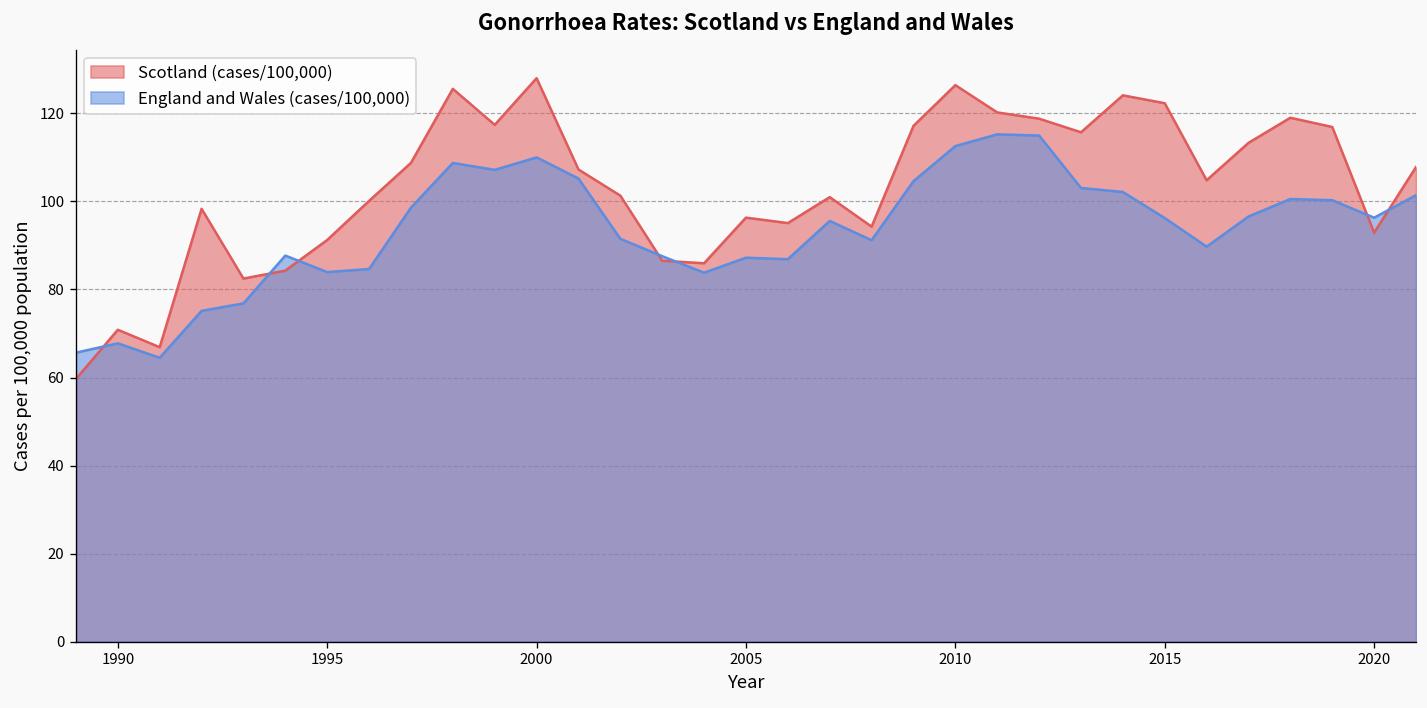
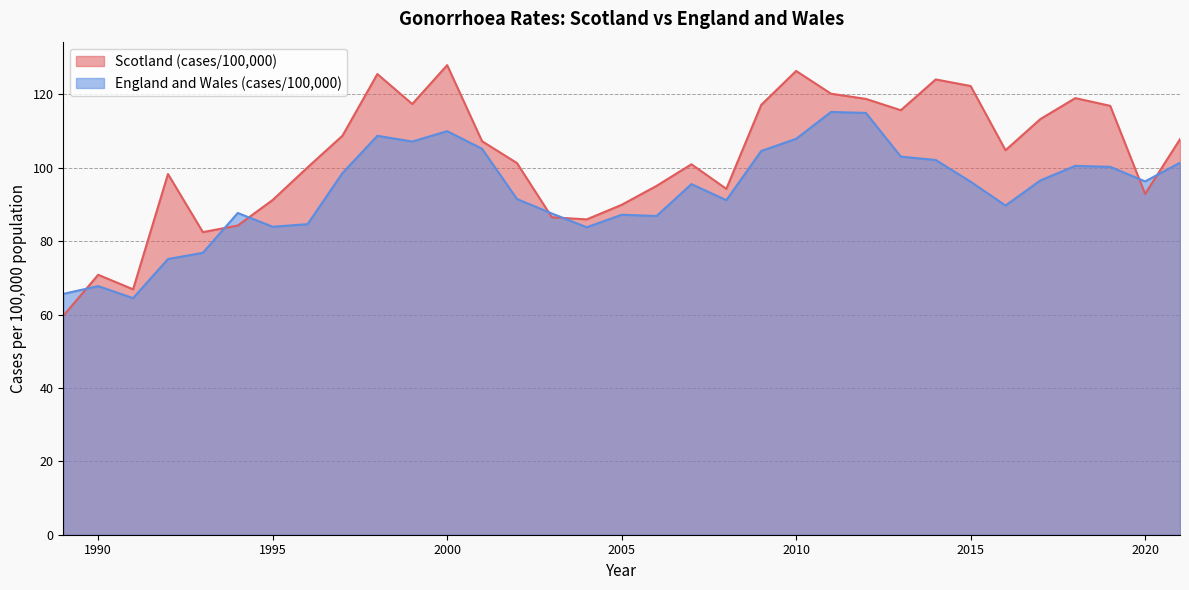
  {
    "Scotland (cases/100,000)": {
      "1990": 71,
      "1995": 91,
      "2000": 128,
-     "2005": 96,
+     "2005": 90,
      "2010": 126,
      "2015": 122,
      "2020": 93
    },
    "England and Wales (cases/100,000)": {
      "1990": 68,
      "1995": 84,
      "2000": 110,
      "2005": 87,
-     "2010": 113,
+     "2010": 108,
      "2015": 96,
      "2020": 96
    }
  }
